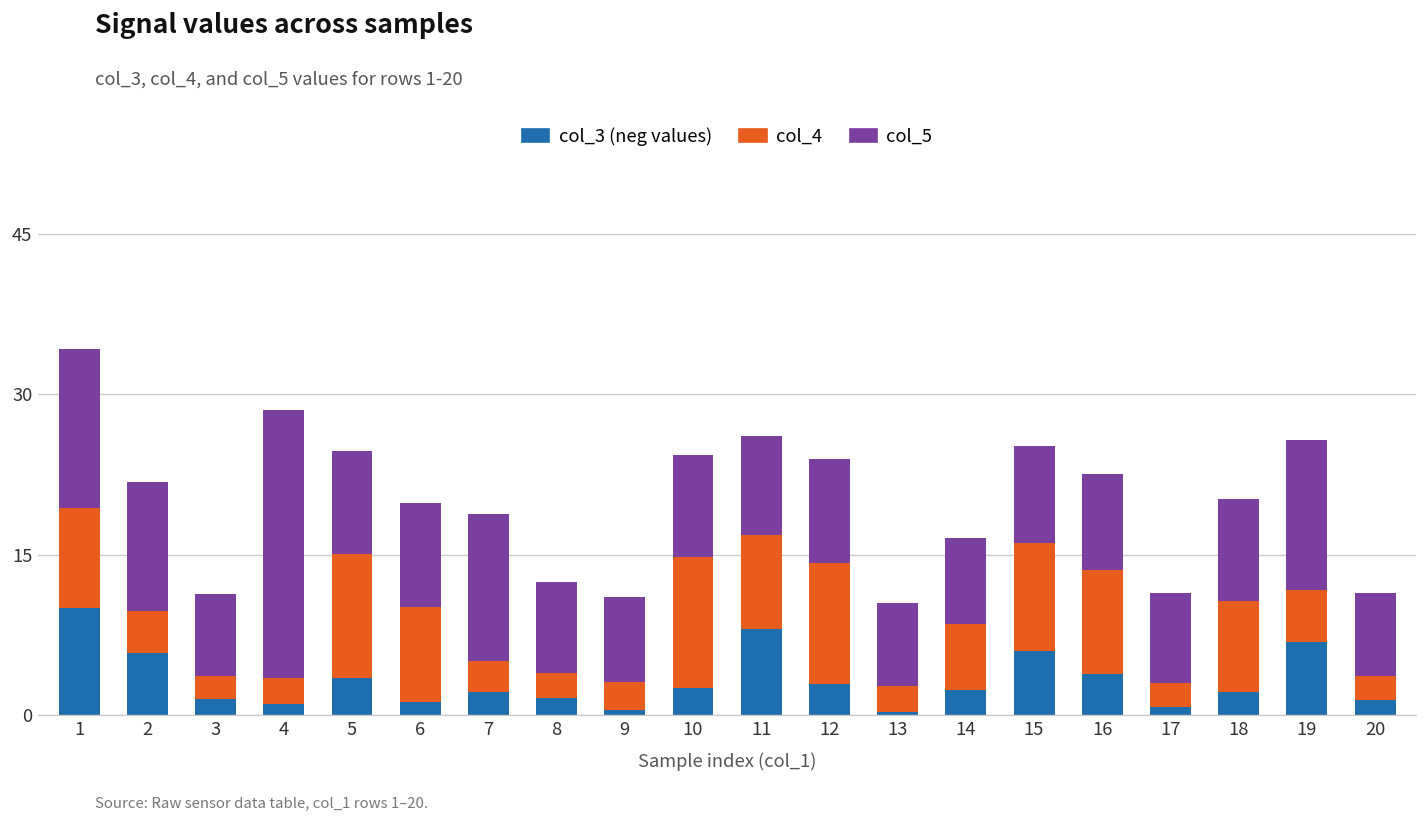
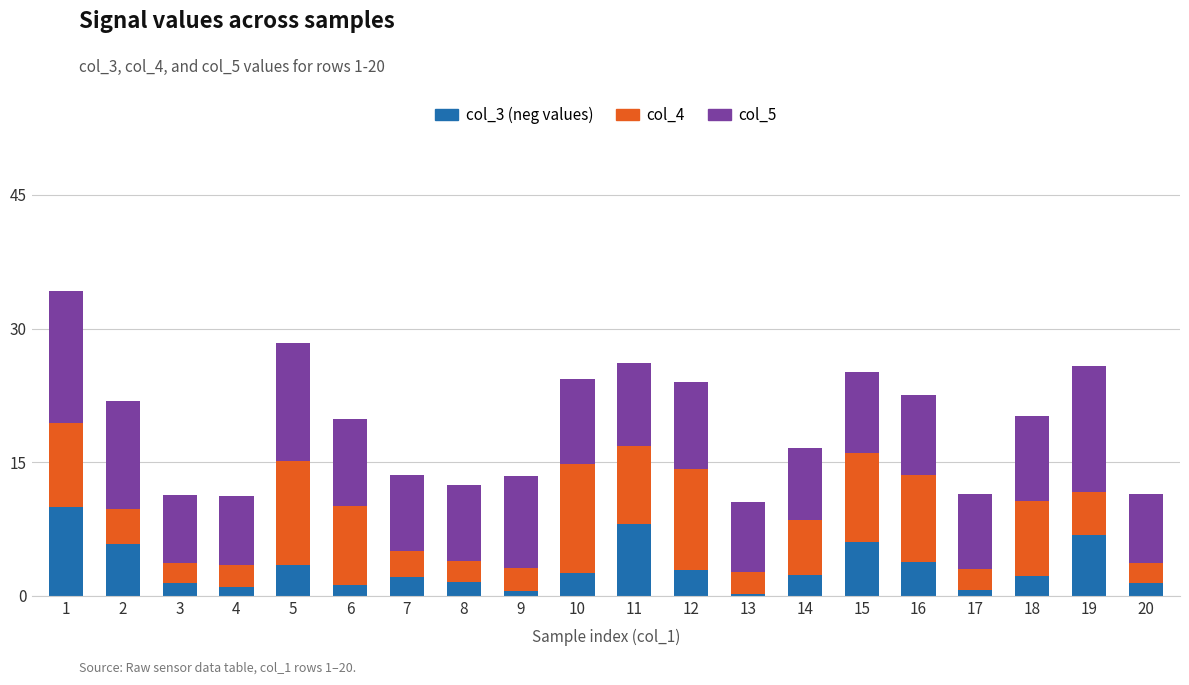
  {
    "col_3 (neg values)": {
      "1": 10,
      "2": 6,
      "3": 1,
      "4": 1,
      "5": 3,
      "6": 1,
      "7": 2,
      "8": 2,
      "9": 0,
      "10": 3,
      "11": 8,
      "12": 3,
      "14": 2,
      "15": 6,
      "16": 4,
      "17": 1,
      "18": 2,
      "19": 7,
      "20": 1
    },
    "col_4": {
      "1": 9,
      "2": 4,
      "3": 2,
      "4": 2,
      "5": 12,
      "6": 9,
      "7": 3,
      "8": 2,
      "9": 3,
      "10": 12,
      "11": 9,
      "12": 11,
      "13": 2,
      "14": 6,
      "15": 10,
      "16": 10,
      "17": 2,
      "18": 8,
      "19": 5,
      "20": 2
    },
    "col_5": {
      "1": 15,
      "2": 12,
      "3": 8,
-     "4": 25,
-     "5": 10,
+     "4": 8,
+     "5": 13,
      "6": 10,
-     "7": 14,
+     "7": 9,
      "8": 9,
-     "9": 8,
+     "9": 10,
      "10": 10,
      "11": 9,
      "12": 10,
      "13": 8,
      "14": 8,
      "15": 9,
      "16": 9,
      "17": 8,
      "18": 10,
      "19": 14,
      "20": 8
    }
  }
